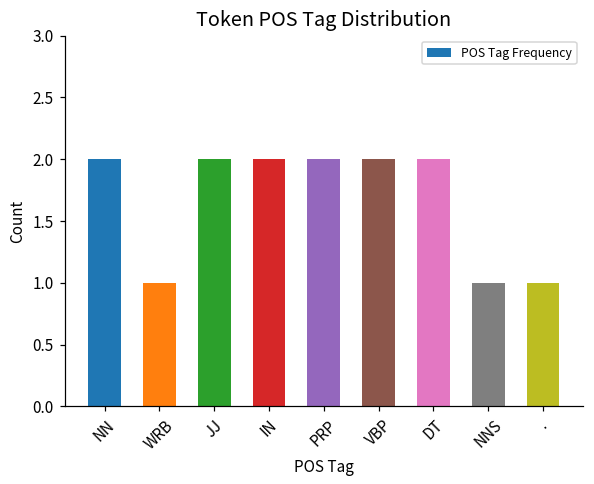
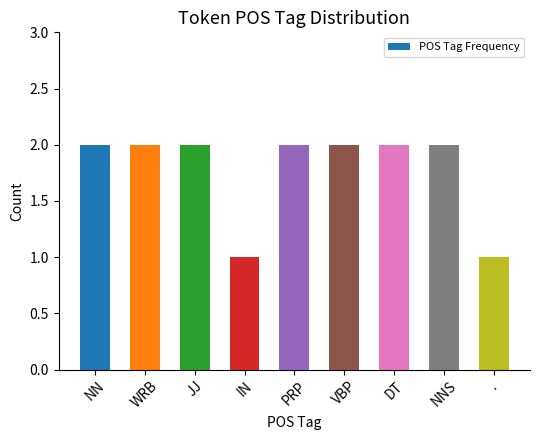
  {
    "NN": 2,
-   "WRB": 1,
+   "WRB": 2,
    "JJ": 2,
-   "IN": 2,
+   "IN": 1,
    "PRP": 2,
    "VBP": 2,
    "DT": 2,
-   "NNS": 1,
+   "NNS": 2,
    ".": 1
  }
